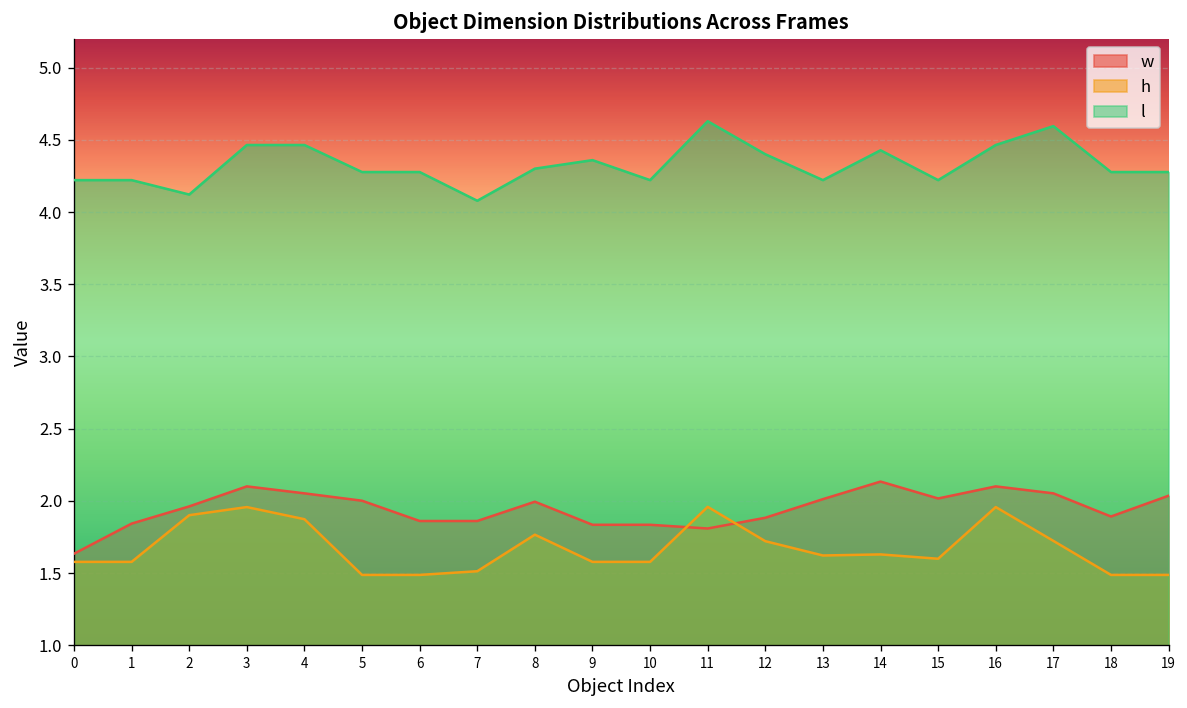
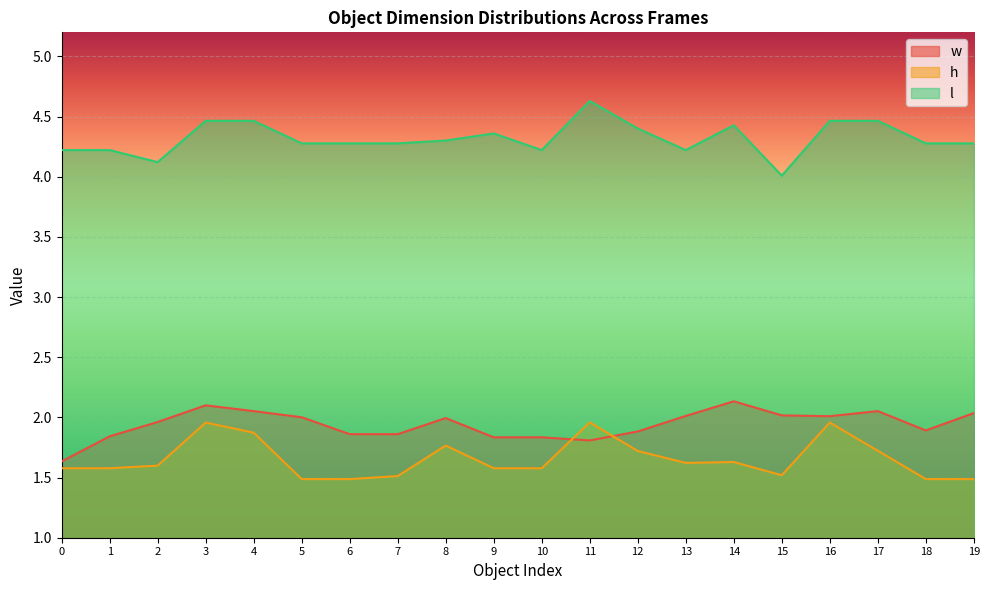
  {
    "w": {
      "0": 1.63,
      "1": 1.84,
      "2": 1.96,
      "3": 2.10,
      "4": 2.05,
      "5": 2.00,
      "6": 1.86,
      "7": 1.86,
      "8": 1.99,
      "9": 1.83,
      "10": 1.83,
      "11": 1.81,
      "12": 1.88,
      "13": 2.01,
      "14": 2.13,
      "15": 2.02,
-     "16": 2.10,
+     "16": 2.01,
      "17": 2.05,
      "18": 1.89,
      "19": 2.04
    },
    "h": {
      "0": 1.58,
      "1": 1.58,
-     "2": 1.90,
+     "2": 1.60,
      "3": 1.96,
      "4": 1.87,
      "5": 1.49,
      "6": 1.49,
      "7": 1.51,
      "8": 1.77,
      "9": 1.58,
      "10": 1.58,
      "11": 1.96,
      "12": 1.72,
      "13": 1.62,
      "14": 1.63,
-     "15": 1.60,
+     "15": 1.52,
      "16": 1.96,
      "17": 1.72,
      "18": 1.49,
      "19": 1.49
    },
    "l": {
      "0": 4.22,
      "1": 4.22,
      "2": 4.12,
      "3": 4.46,
      "4": 4.46,
      "5": 4.28,
      "6": 4.28,
-     "7": 4.08,
+     "7": 4.28,
      "8": 4.30,
      "9": 4.36,
      "10": 4.22,
      "11": 4.63,
      "12": 4.40,
      "13": 4.22,
      "14": 4.43,
-     "15": 4.22,
+     "15": 4.01,
      "16": 4.46,
-     "17": 4.60,
+     "17": 4.46,
      "18": 4.28,
      "19": 4.28
    }
  }
